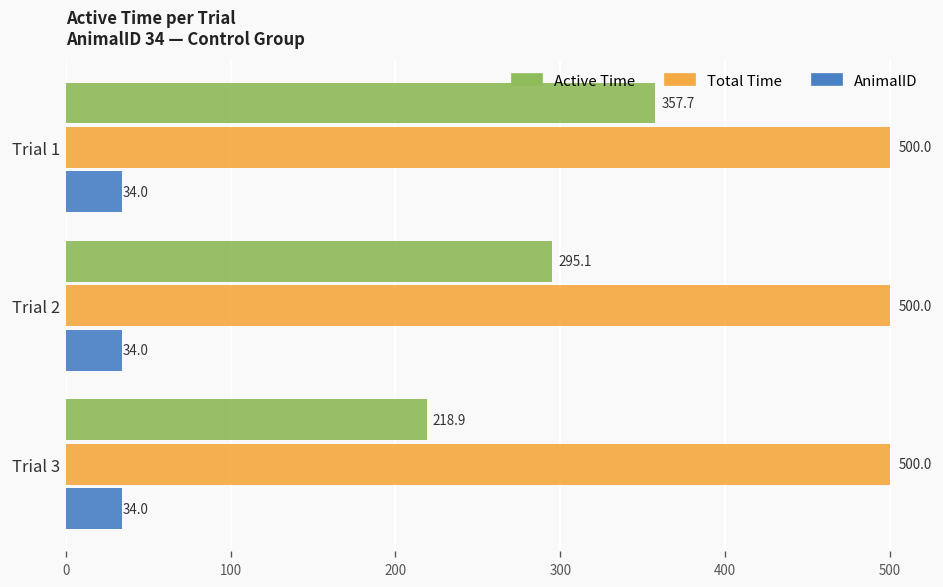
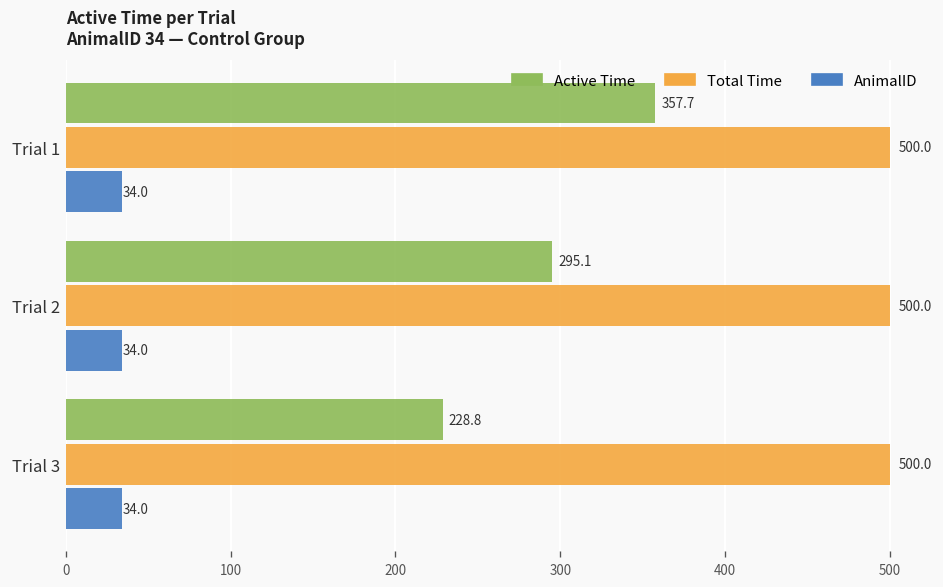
  {
    "Active Time": {
      "Trial 1": 357.7,
      "Trial 2": 295.1,
-     "Trial 3": 218.9
+     "Trial 3": 228.8
    },
    "Total Time": {
      "Trial 1": 500.0,
      "Trial 2": 500.0,
      "Trial 3": 500.0
    },
    "AnimalID": {
      "Trial 1": 34.0,
      "Trial 2": 34.0,
      "Trial 3": 34.0
    }
  }
